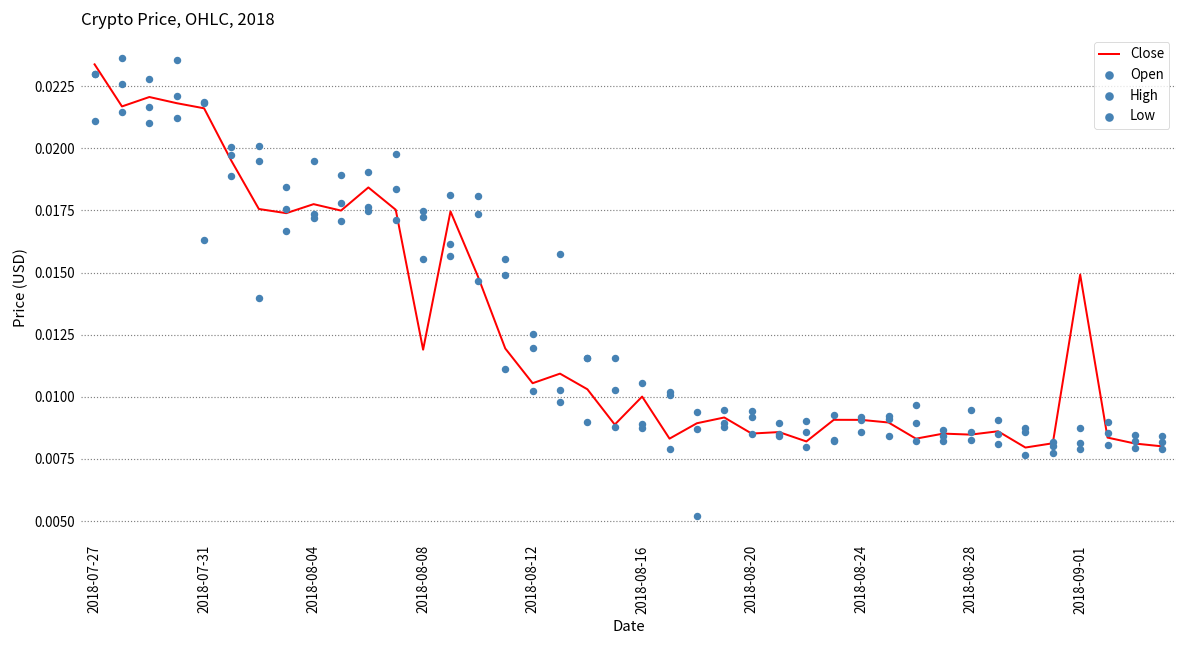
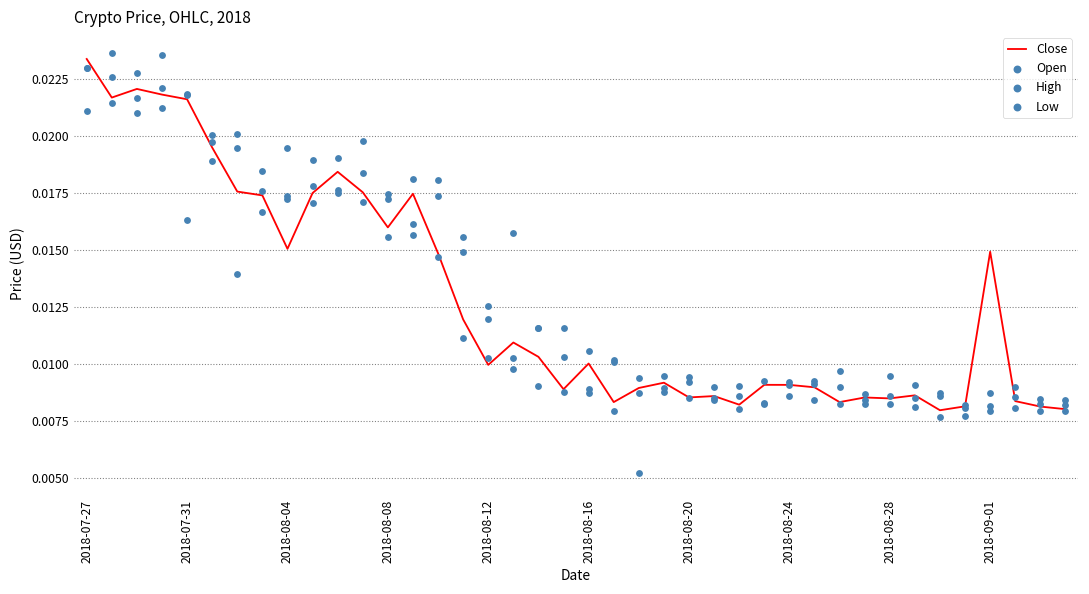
  {
    "Close": {
      "2018-07-27": 0.0234,
      "2018-07-31": 0.0216,
-     "2018-08-04": 0.0178,
-     "2018-08-08": 0.0119,
-     "2018-08-12": 0.0105,
+     "2018-08-04": 0.0150,
+     "2018-08-08": 0.0160,
+     "2018-08-12": 0.0100,
      "2018-08-16": 0.0100,
      "2018-09-01": 0.0149
    }
  }
